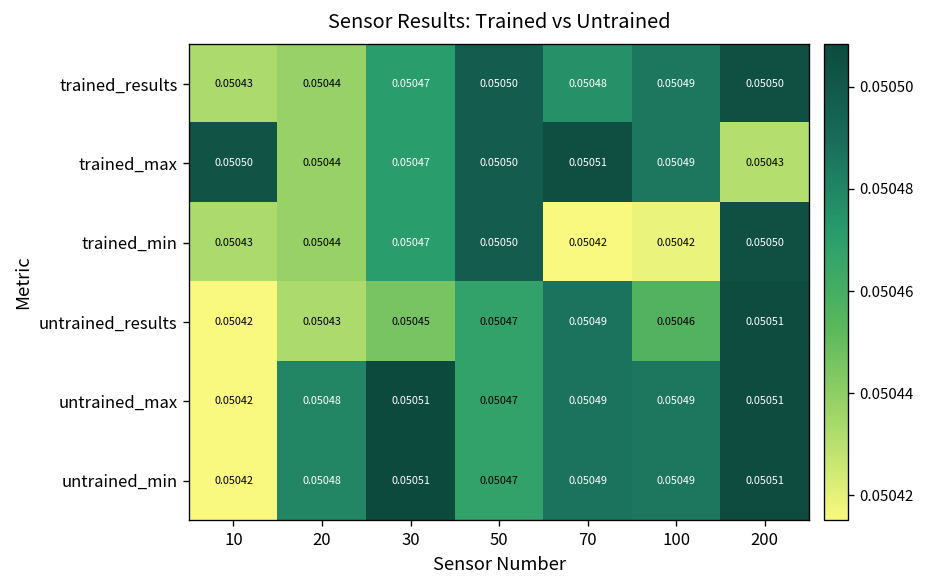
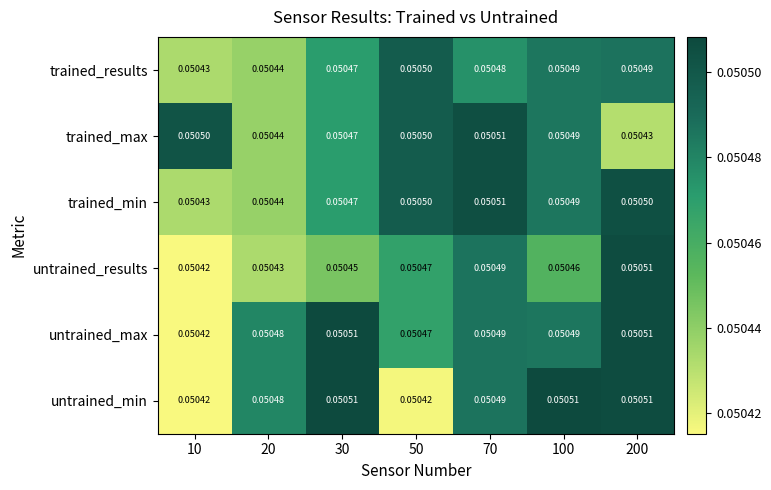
  {
    "trained_results": {
      "10": 0.05043,
      "20": 0.05044,
      "30": 0.05047,
      "50": 0.05050,
      "70": 0.05048,
      "100": 0.05049,
-     "200": 0.05050
+     "200": 0.05049
    },
    "trained_max": {
      "10": 0.05050,
      "20": 0.05044,
      "30": 0.05047,
      "50": 0.05050,
      "70": 0.05051,
      "100": 0.05049,
      "200": 0.05043
    },
    "trained_min": {
      "10": 0.05043,
      "20": 0.05044,
      "30": 0.05047,
      "50": 0.05050,
-     "70": 0.05042,
-     "100": 0.05042,
+     "70": 0.05051,
+     "100": 0.05049,
      "200": 0.05050
    },
    "untrained_results": {
      "10": 0.05042,
      "20": 0.05043,
      "30": 0.05045,
      "50": 0.05047,
      "70": 0.05049,
      "100": 0.05046,
      "200": 0.05051
    },
    "untrained_max": {
      "10": 0.05042,
      "20": 0.05048,
      "30": 0.05051,
      "50": 0.05047,
      "70": 0.05049,
      "100": 0.05049,
      "200": 0.05051
    },
    "untrained_min": {
      "10": 0.05042,
      "20": 0.05048,
      "30": 0.05051,
-     "50": 0.05047,
+     "50": 0.05042,
      "70": 0.05049,
-     "100": 0.05049,
+     "100": 0.05051,
      "200": 0.05051
    }
  }
